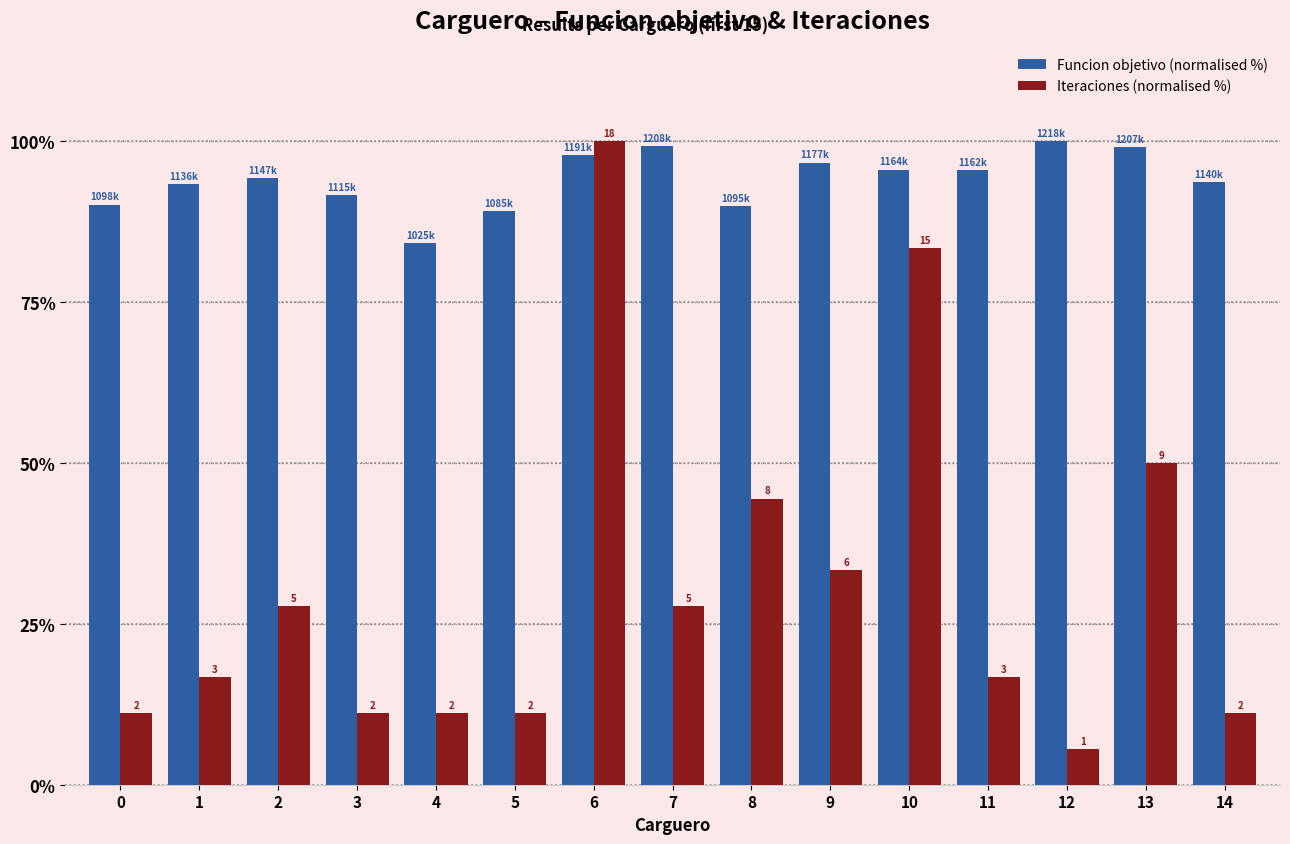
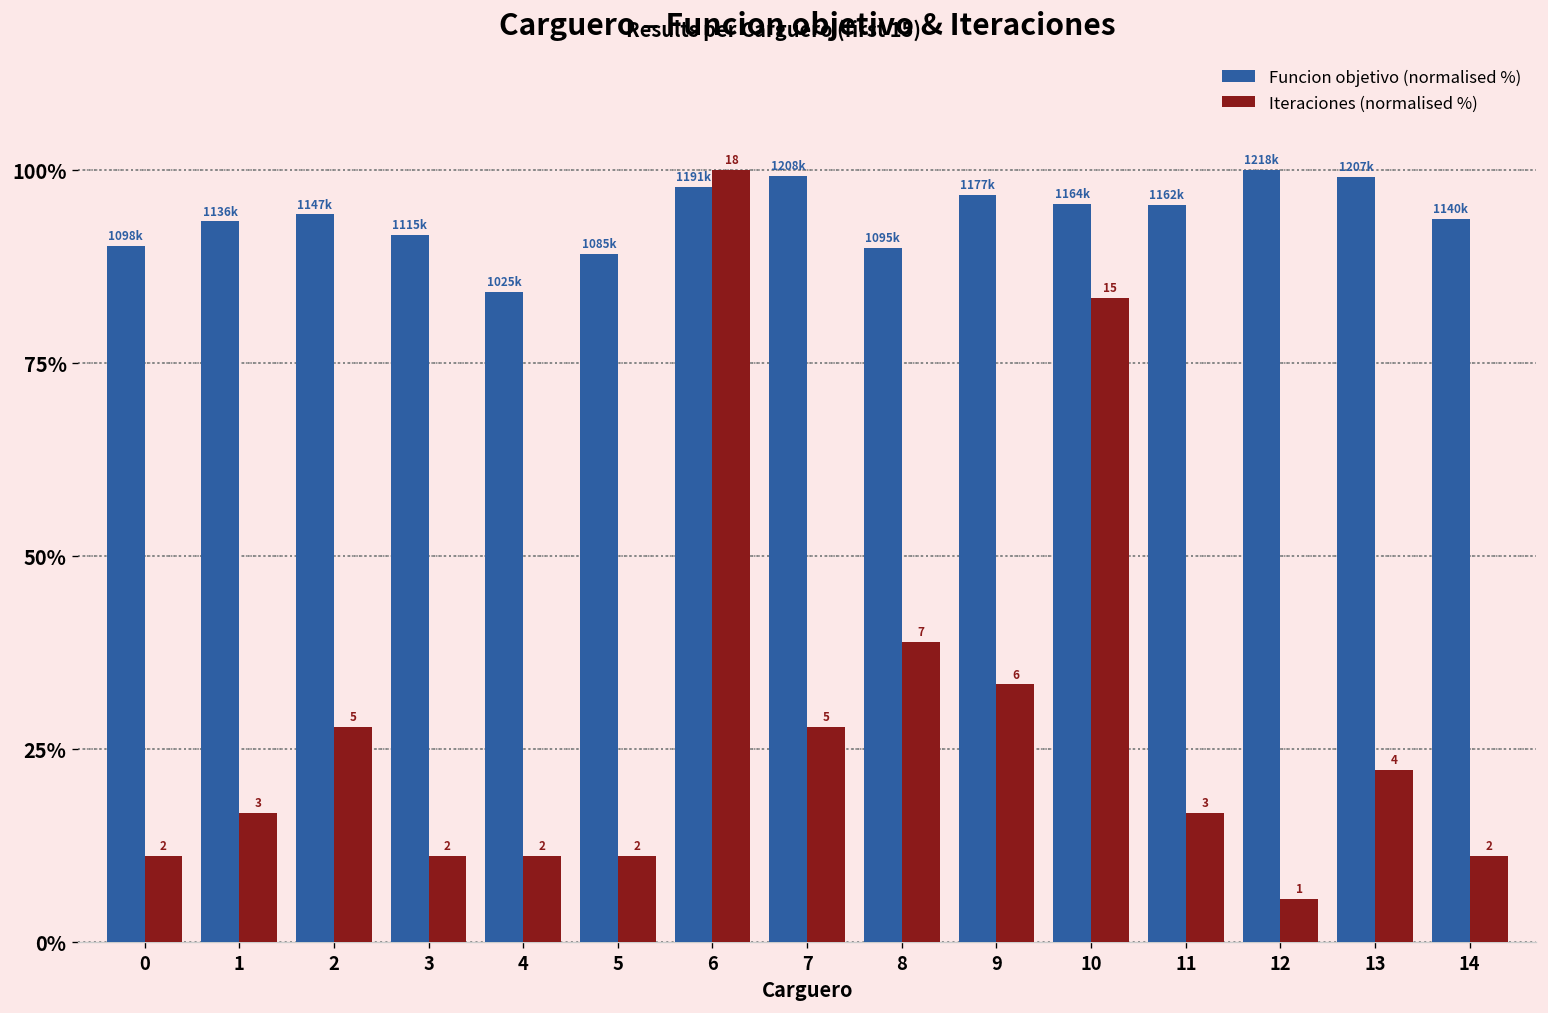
  {
    "Iteraciones (normalised %)": {
-     "8": 8,
-     "13": 9
+     "8": 7,
+     "13": 4
    }
  }
